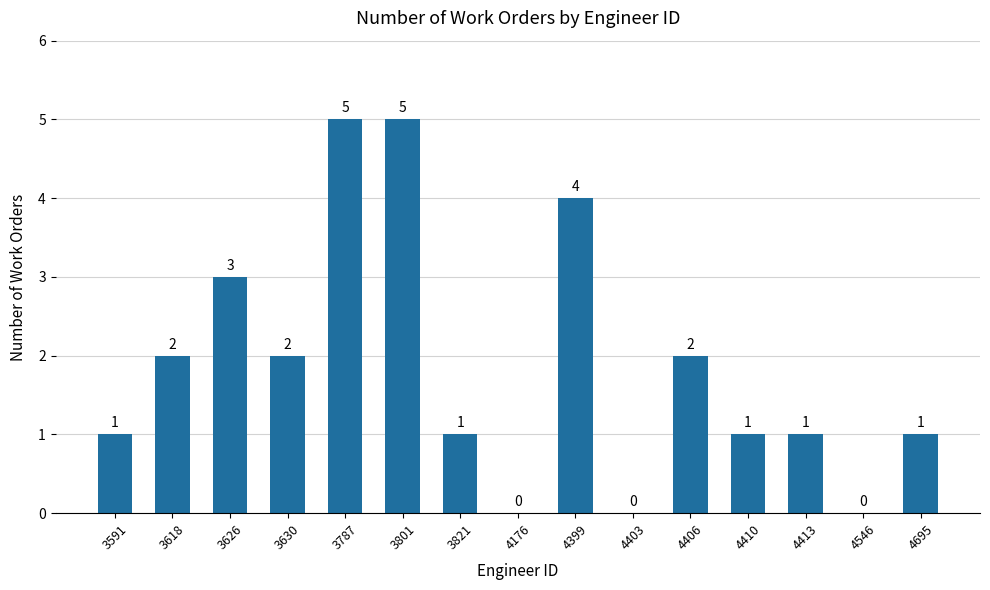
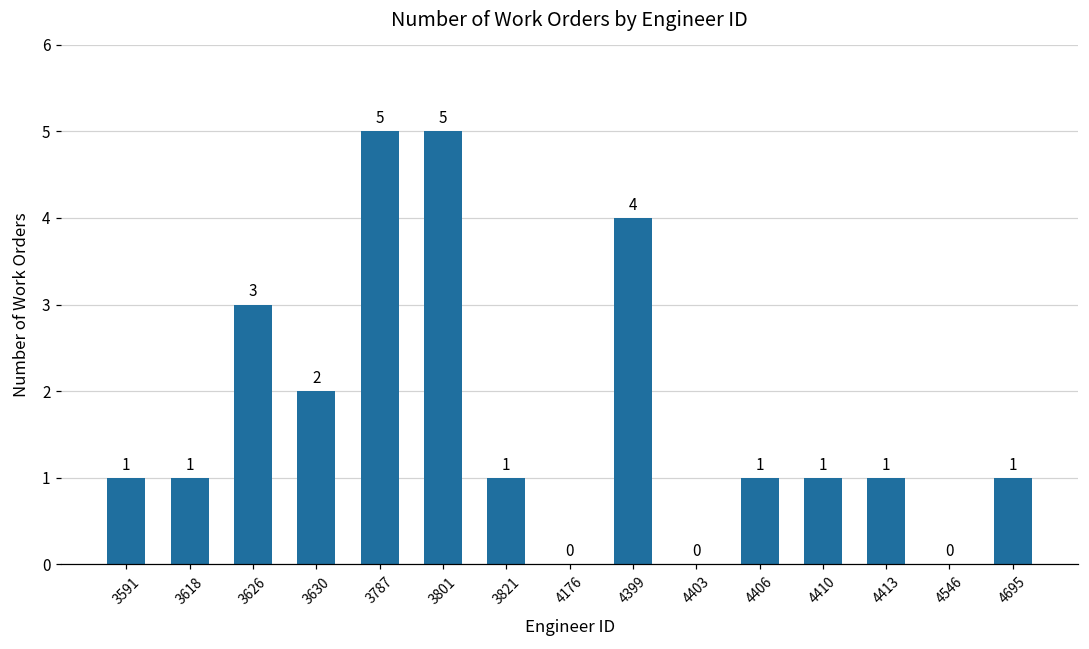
  {
    "3591": 1,
-   "3618": 2,
+   "3618": 1,
    "3626": 3,
    "3630": 2,
    "3787": 5,
    "3801": 5,
    "3821": 1,
    "4176": 0,
    "4399": 4,
    "4403": 0,
-   "4406": 2,
+   "4406": 1,
    "4410": 1,
    "4413": 1,
    "4546": 0,
    "4695": 1
  }
